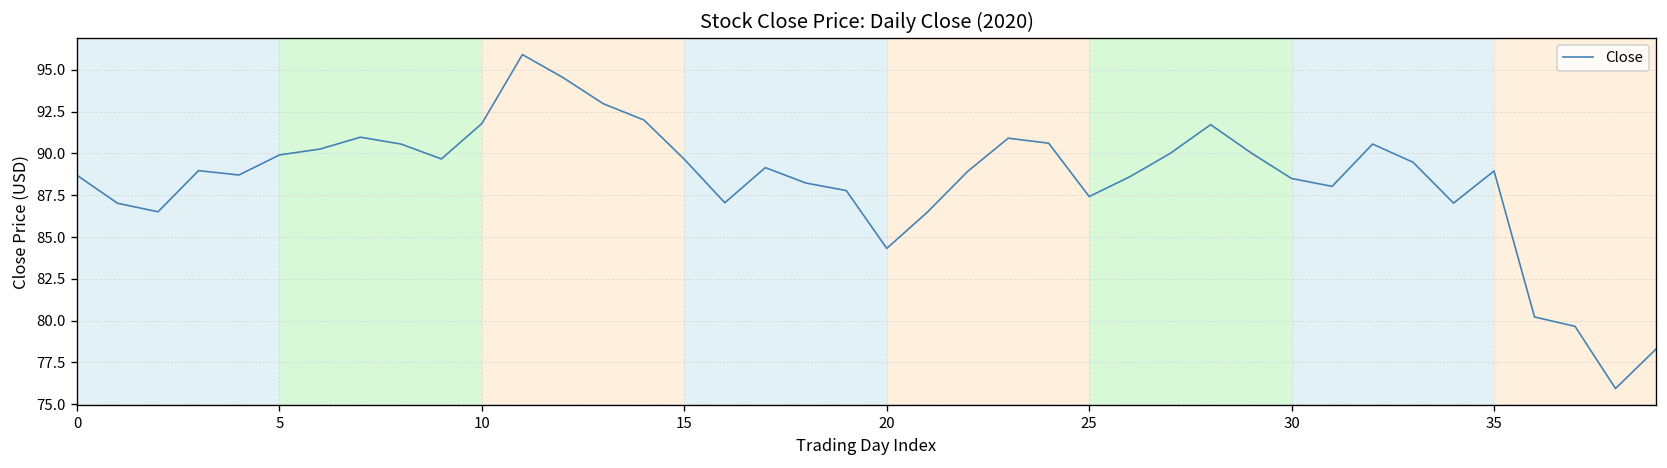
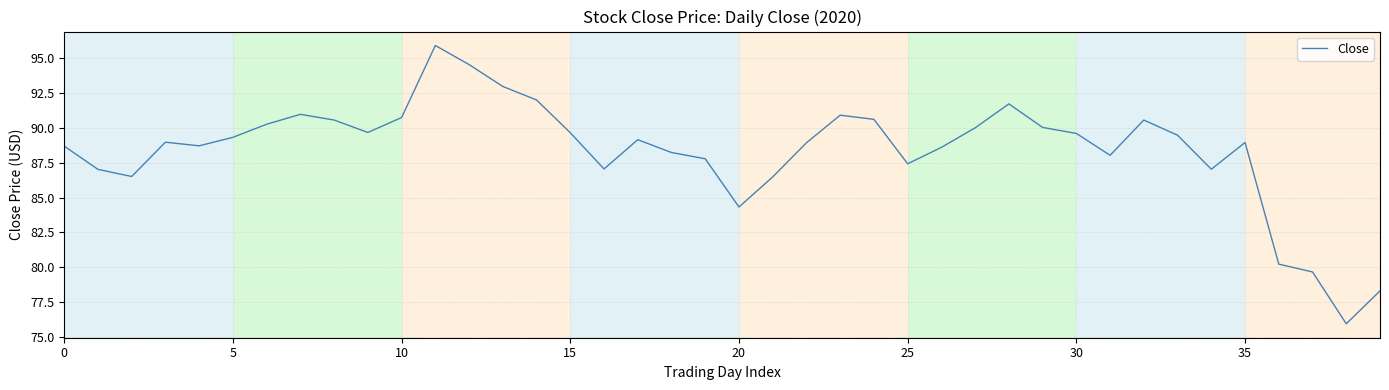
  {
    "0": 88.7,
-   "5": 89.9,
-   "10": 91.8,
+   "5": 89.3,
+   "10": 90.7,
    "15": 89.7,
    "20": 84.3,
    "25": 87.4,
-   "30": 88.5,
+   "30": 89.6,
    "35": 89.0
  }
